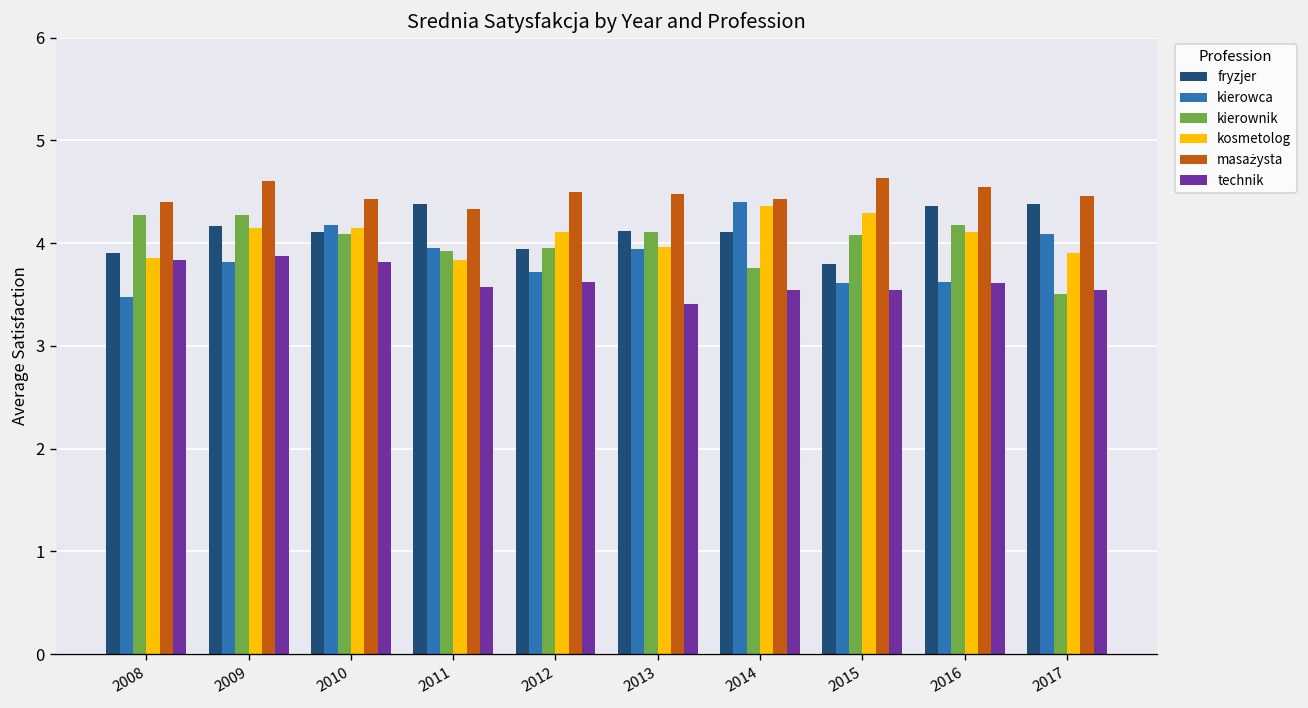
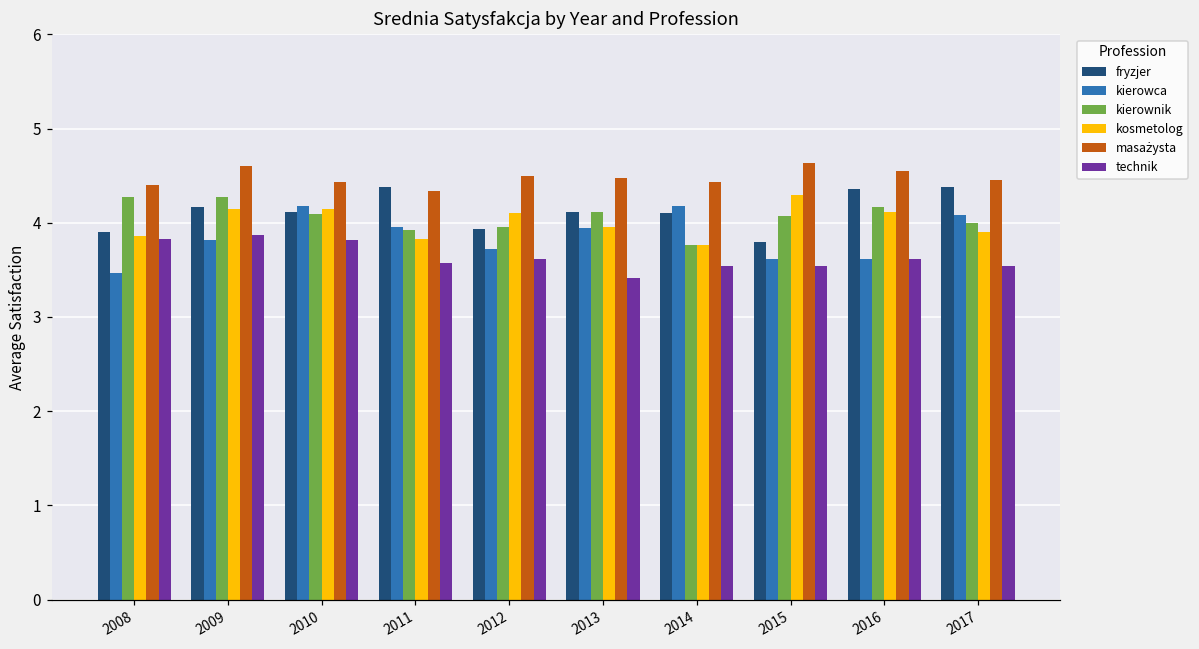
  {
    "fryzjer": {
      "2008": 3.9,
      "2009": 4.2,
      "2010": 4.1,
      "2011": 4.4,
      "2012": 3.9,
      "2013": 4.1,
      "2014": 4.1,
      "2015": 3.8,
      "2016": 4.4,
      "2017": 4.4
    },
    "kierowca": {
      "2008": 3.5,
      "2009": 3.8,
      "2010": 4.2,
      "2011": 4.0,
      "2012": 3.7,
      "2013": 3.9,
-     "2014": 4.4,
+     "2014": 4.2,
      "2015": 3.6,
      "2016": 3.6,
      "2017": 4.1
    },
    "kierownik": {
      "2008": 4.3,
      "2009": 4.3,
      "2010": 4.1,
      "2011": 3.9,
      "2012": 4.0,
      "2013": 4.1,
      "2014": 3.8,
      "2015": 4.1,
      "2016": 4.2,
-     "2017": 3.5
+     "2017": 4.0
    },
    "kosmetolog": {
      "2008": 3.9,
      "2009": 4.1,
      "2010": 4.1,
      "2011": 3.8,
      "2012": 4.1,
      "2013": 4.0,
-     "2014": 4.4,
+     "2014": 3.8,
      "2015": 4.3,
      "2016": 4.1,
      "2017": 3.9
    },
    "masażysta": {
      "2008": 4.4,
      "2009": 4.6,
      "2010": 4.4,
      "2011": 4.3,
      "2012": 4.5,
      "2013": 4.5,
      "2014": 4.4,
      "2015": 4.6,
      "2016": 4.5,
      "2017": 4.5
    },
    "technik": {
      "2008": 3.8,
      "2009": 3.9,
      "2010": 3.8,
      "2011": 3.6,
      "2012": 3.6,
      "2013": 3.4,
      "2014": 3.5,
      "2015": 3.5,
      "2016": 3.6,
      "2017": 3.5
    }
  }
